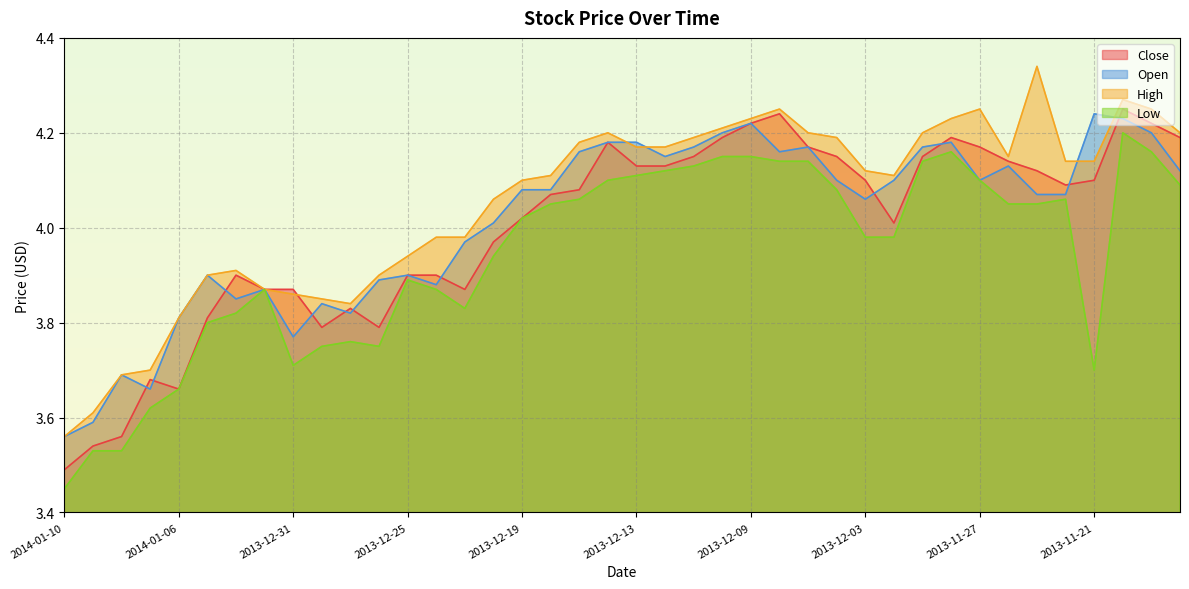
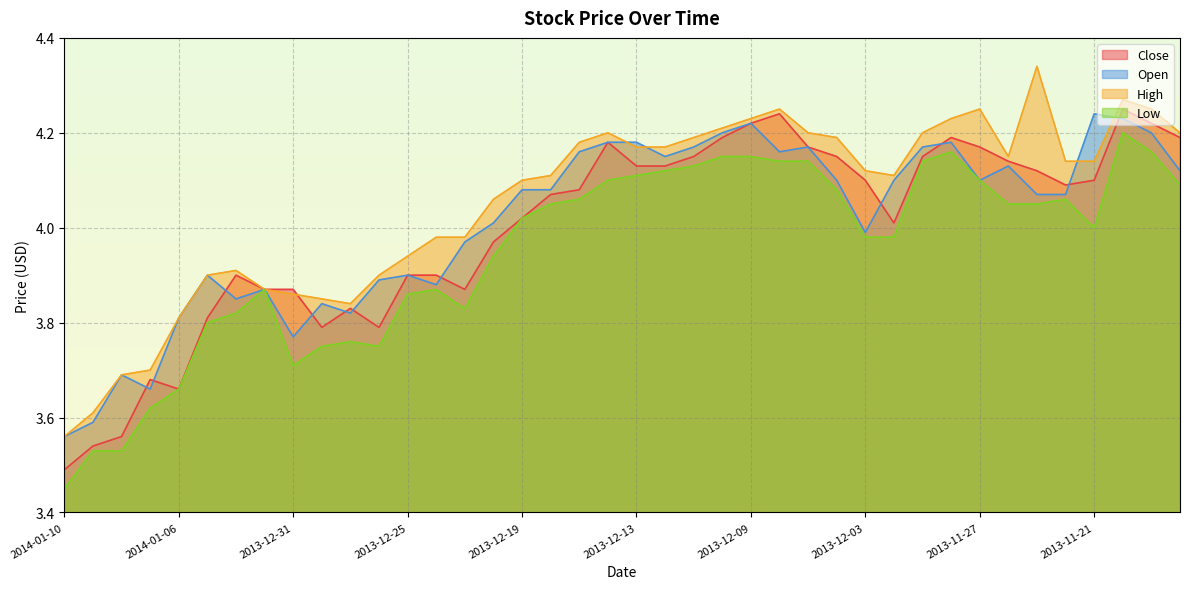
  {
    "Close": {
      "2014-01-10": 3.49,
      "2013-12-31": 3.87,
      "2013-12-13": 4.13,
      "2013-12-03": 4.10,
      "2013-11-27": 4.17,
      "2013-11-21": 4.10
    },
    "Open": {
      "2013-12-31": 3.77,
      "2013-12-19": 4.08,
      "2013-12-13": 4.18,
-     "2013-12-03": 4.06,
+     "2013-12-03": 3.99,
      "2013-11-21": 4.24
    },
    "High": {
      "2013-12-31": 3.86,
      "2013-12-25": 3.94,
      "2013-12-19": 4.10,
      "2013-12-13": 4.17,
      "2013-12-09": 4.23,
      "2013-12-03": 4.12,
      "2013-11-27": 4.25,
      "2013-11-21": 4.14
    },
    "Low": {
      "2014-01-10": 3.45,
      "2013-12-31": 3.71,
-     "2013-12-25": 3.89,
+     "2013-12-25": 3.86,
      "2013-12-13": 4.11,
      "2013-12-09": 4.15,
      "2013-12-03": 3.98,
-     "2013-11-21": 3.7
+     "2013-11-21": 4.0
    }
  }
